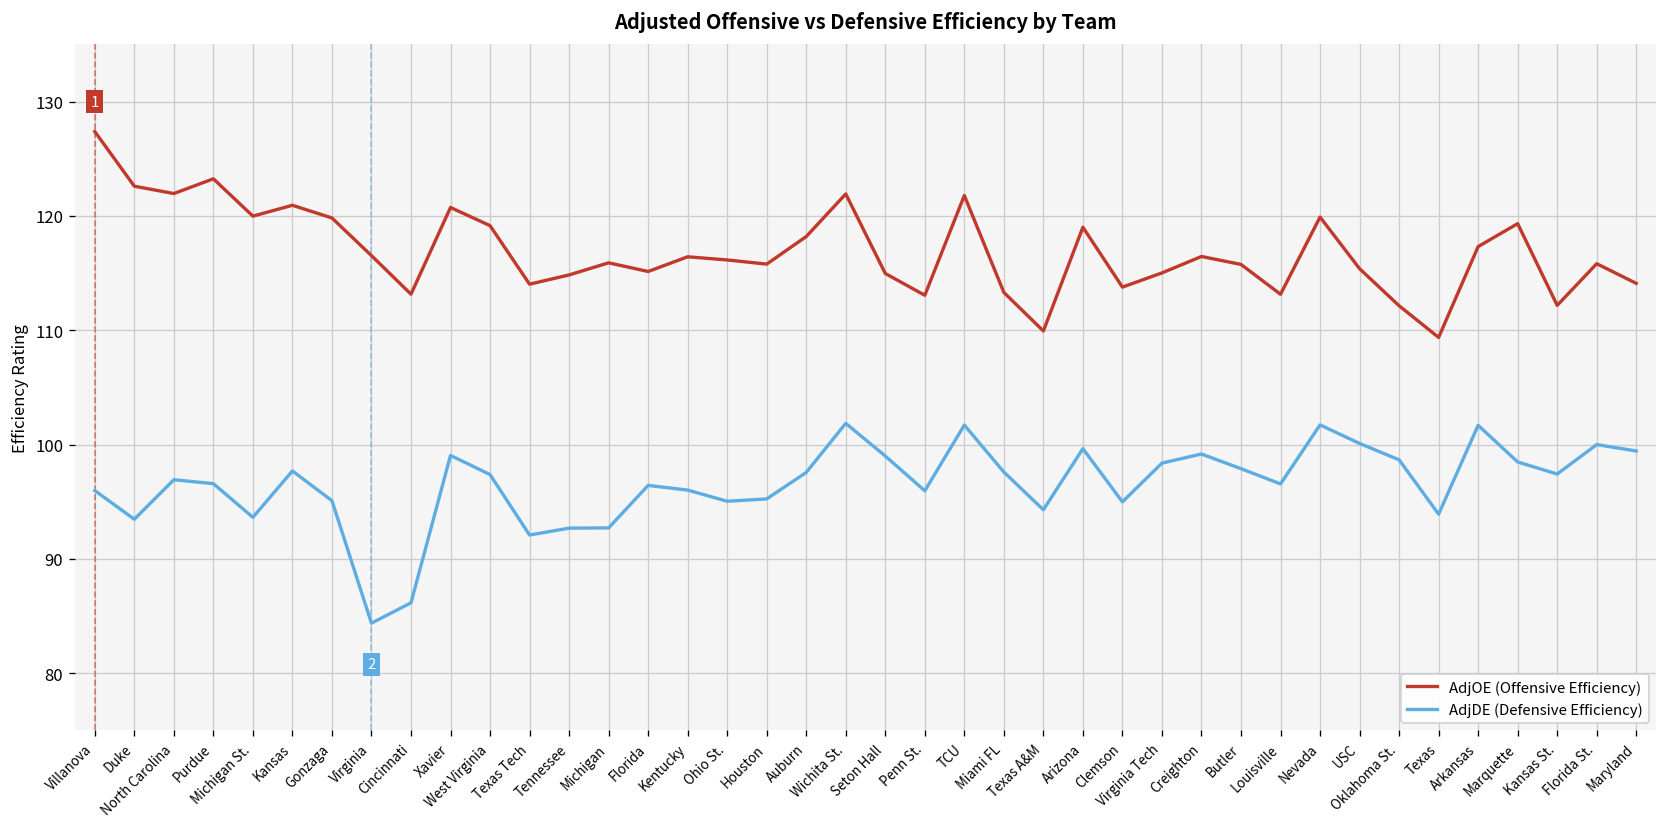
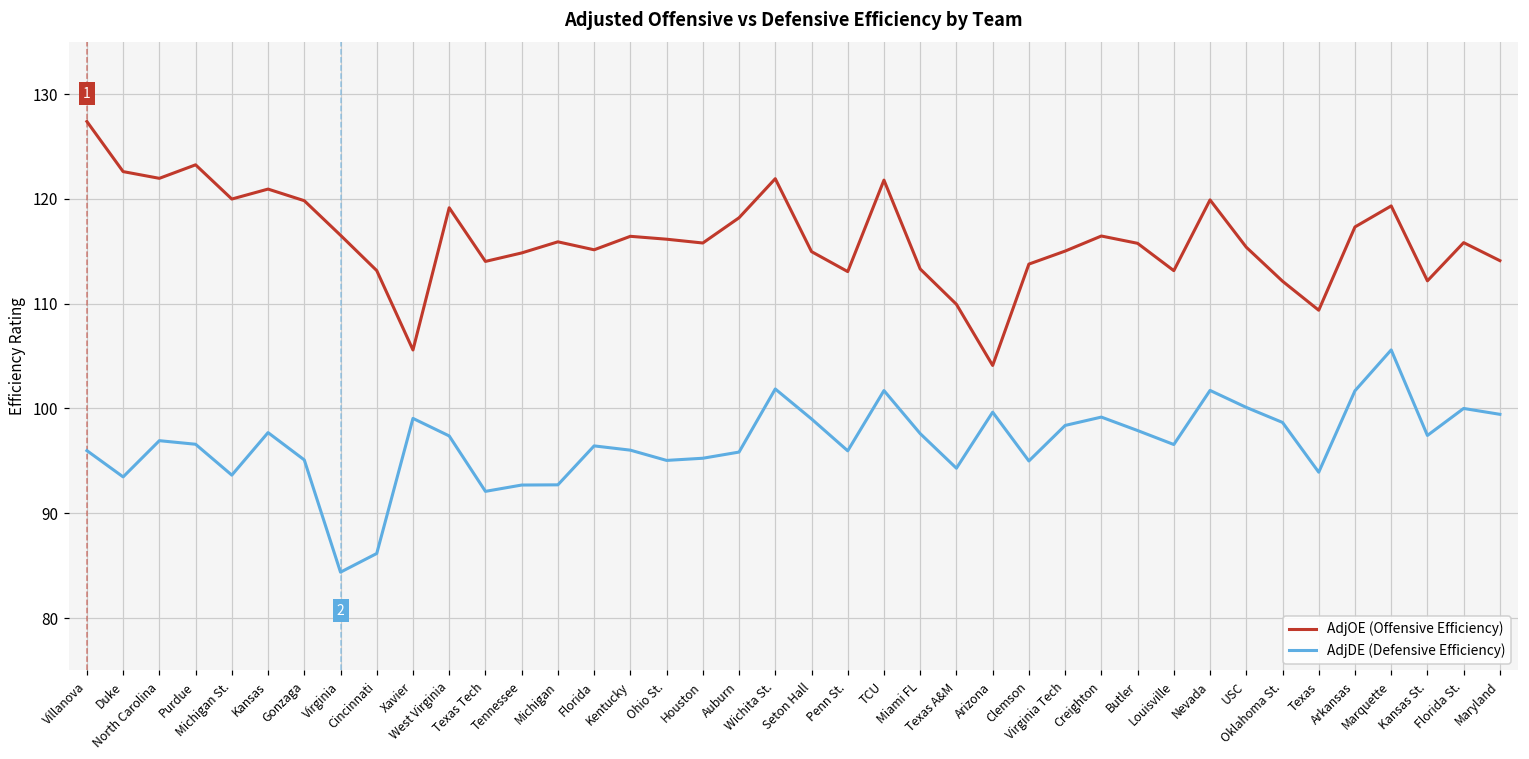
  {
    "AdjOE (Offensive Efficiency)": {
      "Duke": 123,
      "North Carolina": 122,
      "Purdue": 123,
      "Michigan St.": 120,
      "Kansas": 121,
      "Gonzaga": 120,
      "Virginia": 117,
      "Cincinnati": 113,
-     "Xavier": 121,
+     "Xavier": 106,
      "West Virginia": 119,
      "Texas Tech": 114,
      "Tennessee": 115,
      "Michigan": 116,
      "Florida": 115,
      "Kentucky": 116,
      "Ohio St.": 116,
      "Houston": 116,
      "Auburn": 118,
      "Wichita St.": 122,
      "Seton Hall": 115,
      "Penn St.": 113,
      "TCU": 122,
      "Miami FL": 113,
      "Texas A&M": 110,
-     "Arizona": 119,
+     "Arizona": 104,
      "Clemson": 114,
      "Virginia Tech": 115,
      "Creighton": 116,
      "Butler": 116,
      "Louisville": 113,
      "Nevada": 120,
      "USC": 115,
      "Oklahoma St.": 112,
      "Texas": 109,
      "Arkansas": 117,
      "Marquette": 119,
      "Kansas St.": 112,
      "Florida St.": 116,
      "Maryland": 114
    },
    "AdjDE (Defensive Efficiency)": {
      "Villanova": 96,
      "Duke": 93,
      "North Carolina": 97,
      "Purdue": 97,
      "Michigan St.": 94,
      "Kansas": 98,
      "Gonzaga": 95,
      "Virginia": 84,
      "Cincinnati": 86,
      "Xavier": 99,
      "West Virginia": 97,
      "Texas Tech": 92,
      "Tennessee": 93,
      "Michigan": 93,
      "Florida": 96,
      "Kentucky": 96,
      "Ohio St.": 95,
      "Houston": 95,
-     "Auburn": 98,
+     "Auburn": 96,
      "Wichita St.": 102,
      "Seton Hall": 99,
      "Penn St.": 96,
      "TCU": 102,
      "Miami FL": 98,
      "Texas A&M": 94,
      "Arizona": 100,
      "Clemson": 95,
      "Virginia Tech": 98,
      "Creighton": 99,
      "Butler": 98,
      "Louisville": 97,
      "Nevada": 102,
      "USC": 100,
      "Oklahoma St.": 99,
      "Texas": 94,
      "Arkansas": 102,
-     "Marquette": 98,
+     "Marquette": 106,
      "Kansas St.": 97,
      "Florida St.": 100,
      "Maryland": 99
    }
  }
